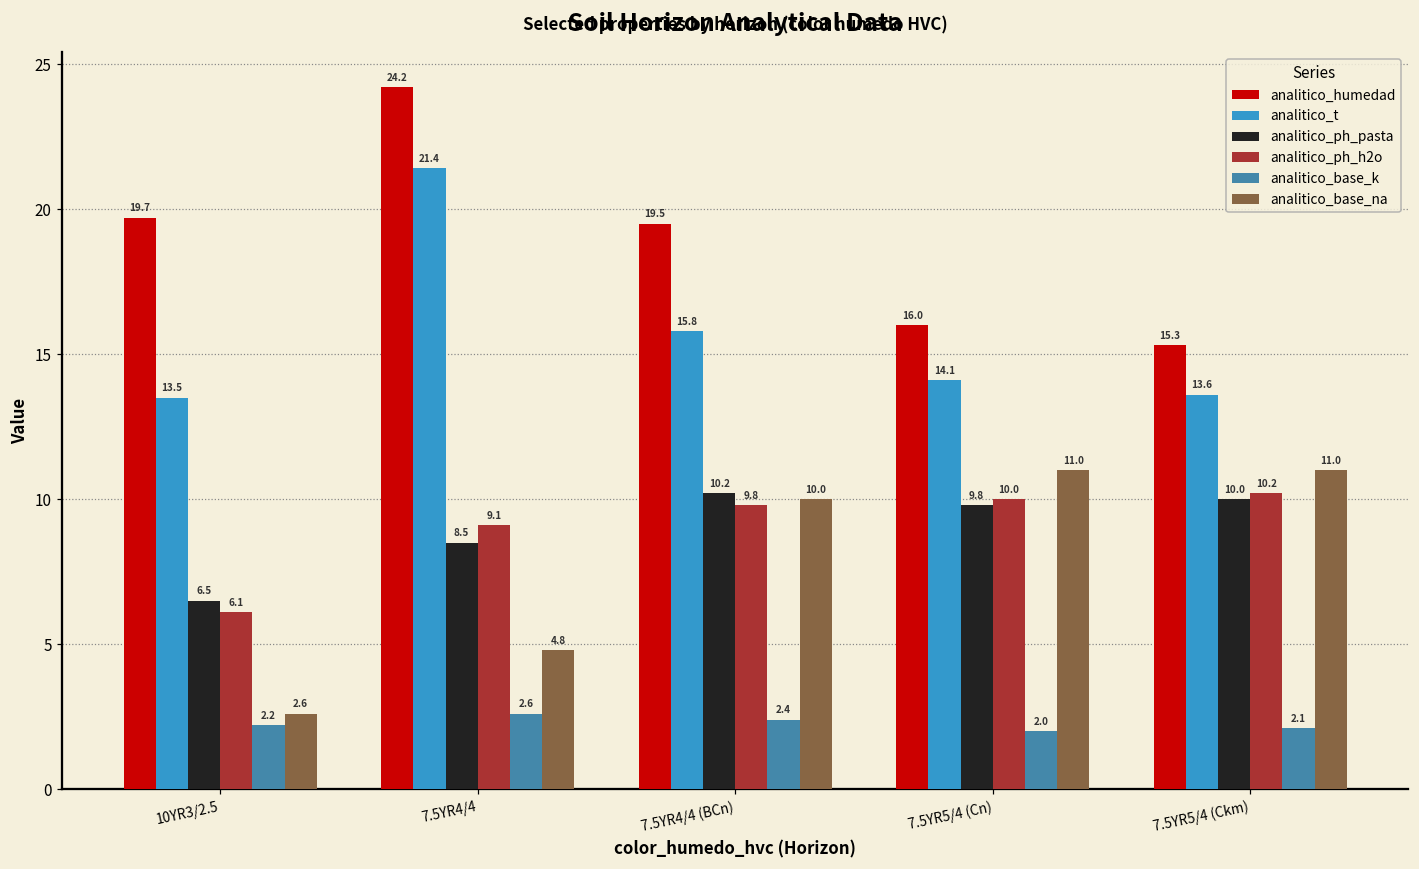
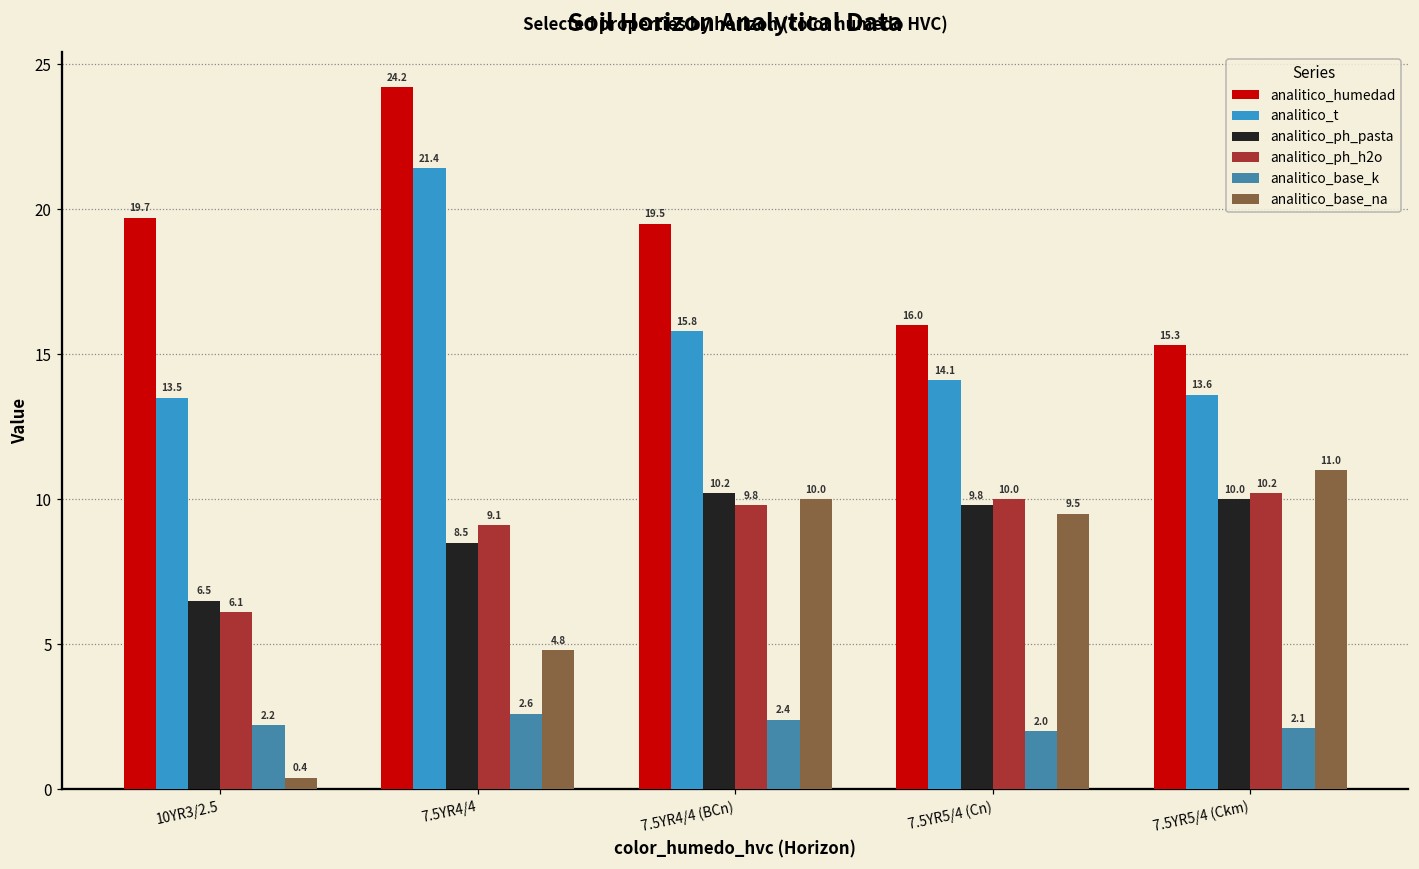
  {
    "analitico_humedad": {
      "10YR3/2.5": 19.7,
      "7.5YR4/4": 24.2,
      "7.5YR4/4 (BCn)": 19.5,
      "7.5YR5/4 (Cn)": 16.0,
      "7.5YR5/4 (Ckm)": 15.3
    },
    "analitico_ph_pasta": {
      "10YR3/2.5": 6.5,
      "7.5YR4/4": 8.5,
      "7.5YR4/4 (BCn)": 10.2,
      "7.5YR5/4 (Cn)": 9.8,
      "7.5YR5/4 (Ckm)": 10.0
    },
    "analitico_ph_h2o": {
      "10YR3/2.5": 6.1,
      "7.5YR4/4": 9.1,
      "7.5YR4/4 (BCn)": 9.8,
      "7.5YR5/4 (Cn)": 10.0,
      "7.5YR5/4 (Ckm)": 10.2
    },
    "analitico_base_na": {
-     "10YR3/2.5": 2.6,
+     "10YR3/2.5": 0.4,
      "7.5YR4/4": 4.8,
      "7.5YR4/4 (BCn)": 10.0,
-     "7.5YR5/4 (Cn)": 11.0,
+     "7.5YR5/4 (Cn)": 9.5,
      "7.5YR5/4 (Ckm)": 11.0
    }
  }
